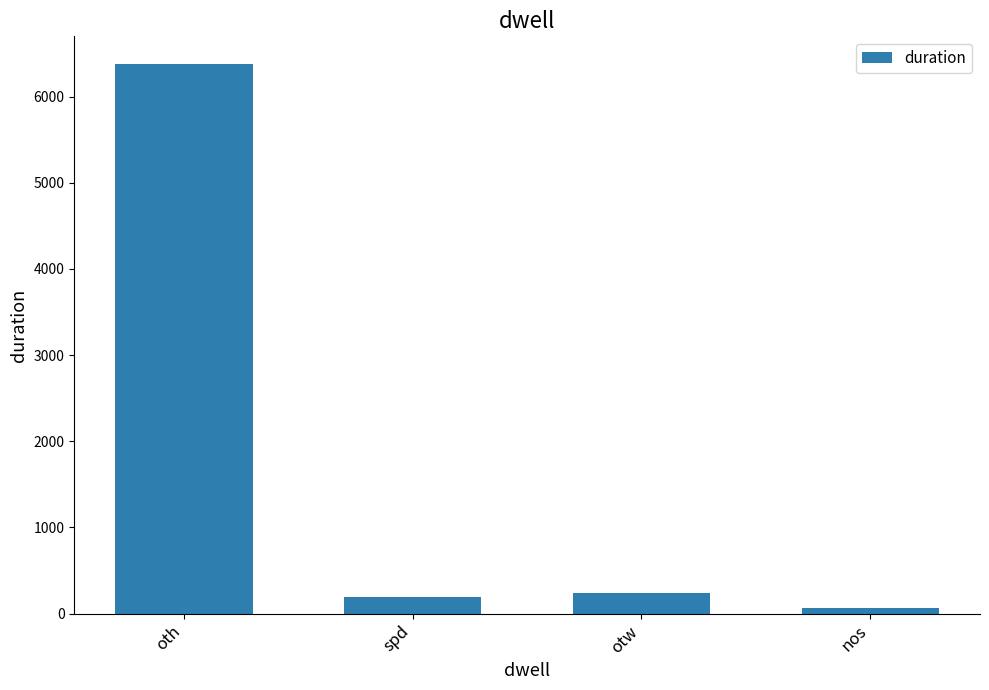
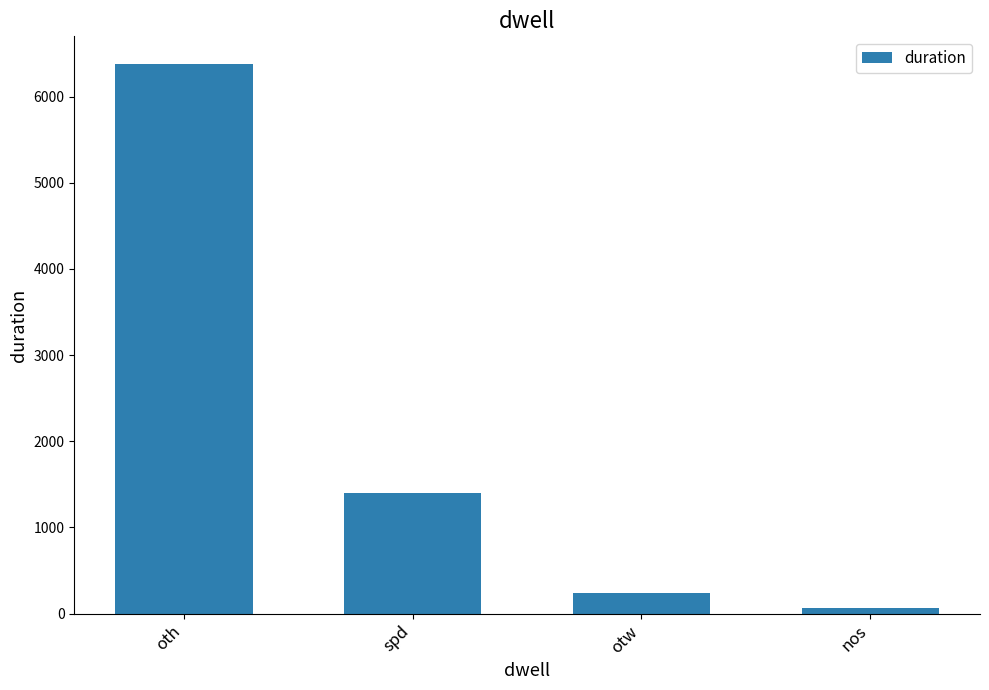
  {
    "oth": 6400,
-   "spd": 200,
+   "spd": 1400,
    "otw": 200,
    "nos": 100
  }
